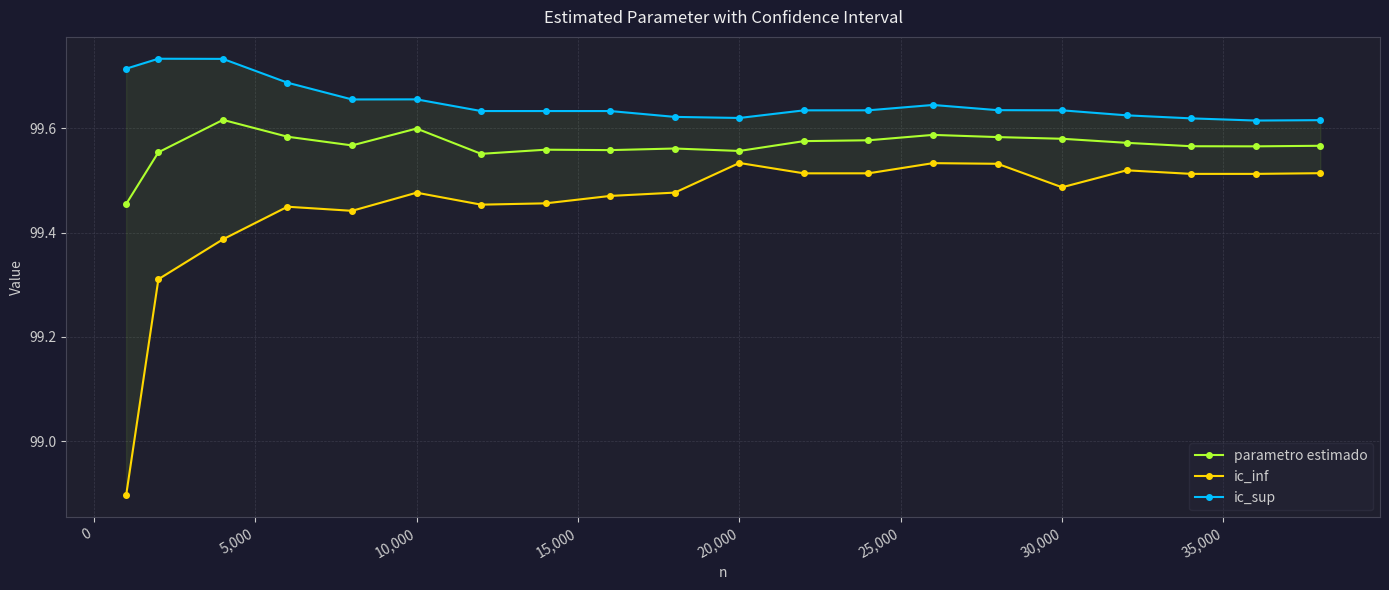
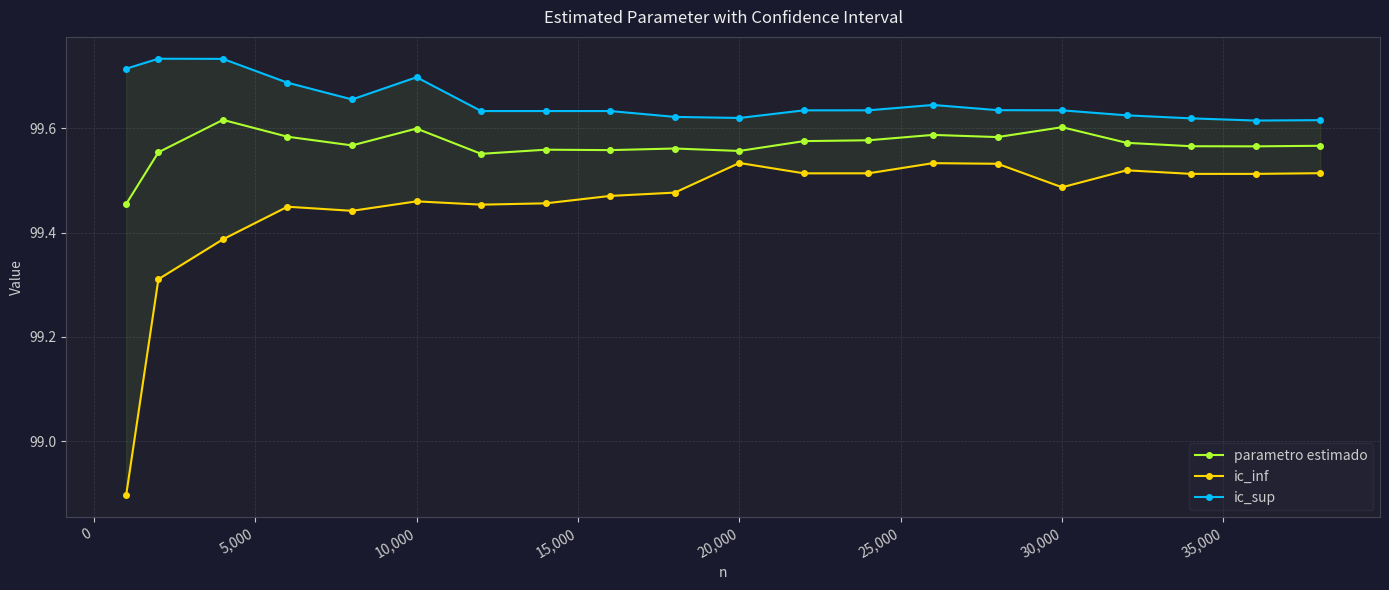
  {
    "parametro estimado": {
      "10,000": 99.60,
      "20,000": 99.56,
-     "30,000": 99.58
+     "30,000": 99.60
    },
    "ic_inf": {
-     "10,000": 99.48,
+     "10,000": 99.46,
      "20,000": 99.53,
      "30,000": 99.49
    },
    "ic_sup": {
-     "10,000": 99.66,
+     "10,000": 99.70,
      "20,000": 99.62,
      "30,000": 99.63
    }
  }
